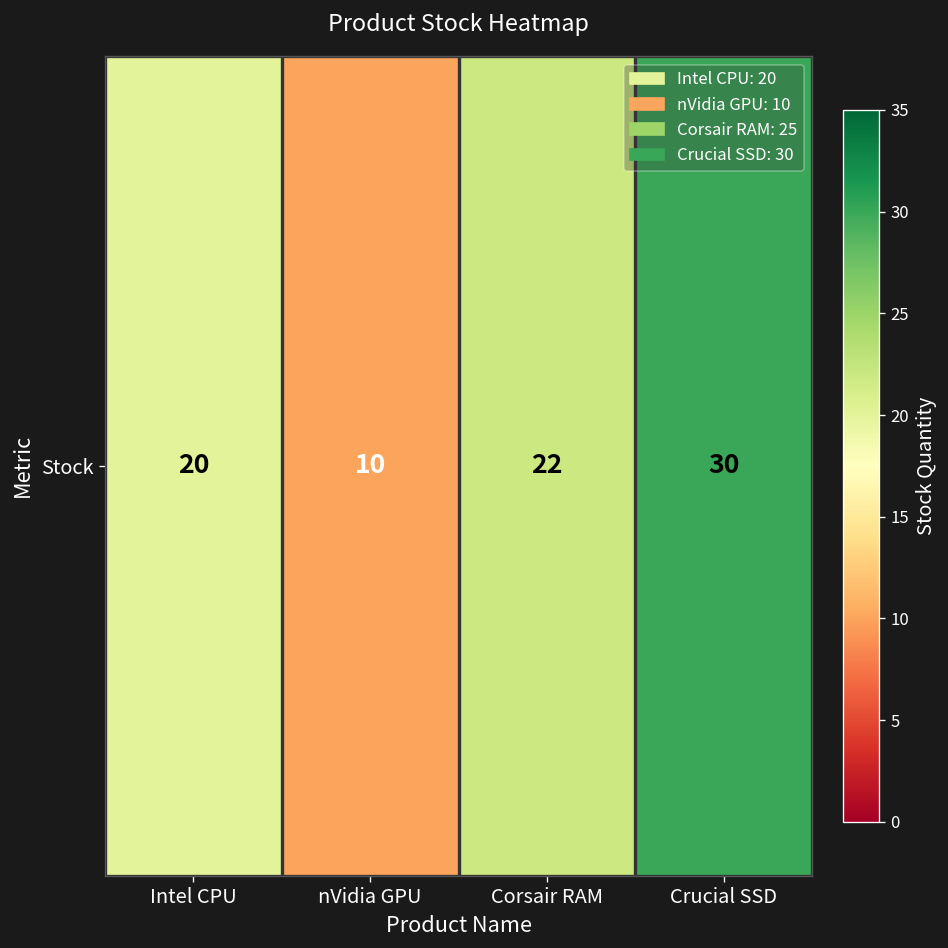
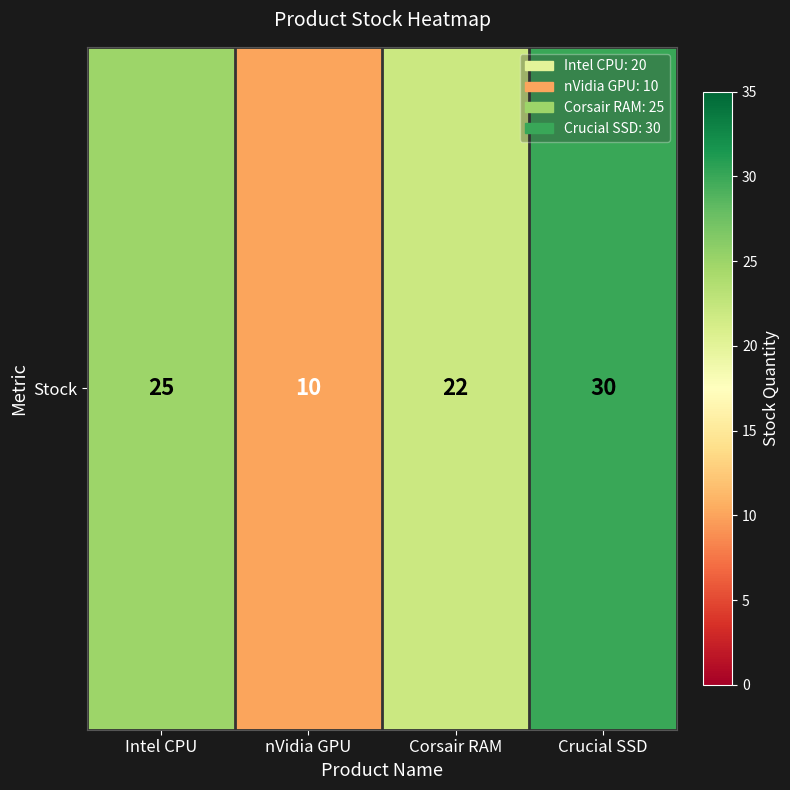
  {
    "Stock": {
-     "Intel CPU": 20,
+     "Intel CPU": 25,
      "nVidia GPU": 10,
      "Corsair RAM": 22,
      "Crucial SSD": 30
    }
  }
